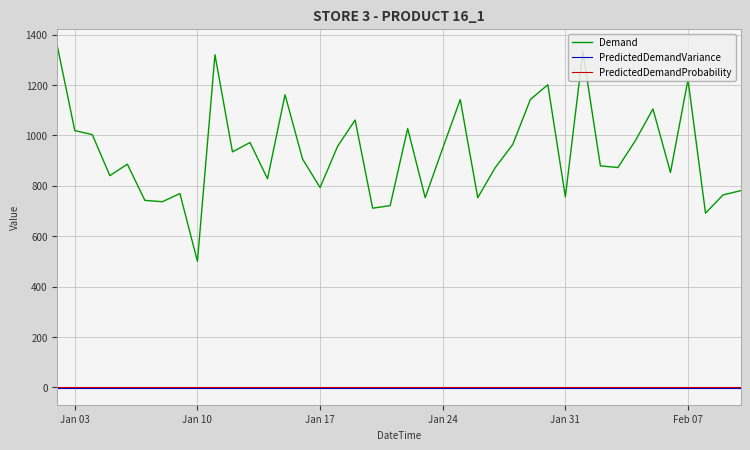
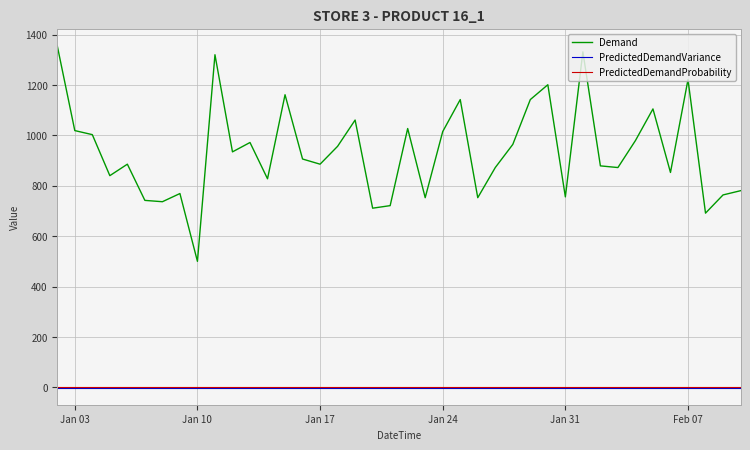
  {
    "Demand": {
      "Jan 03": 1020,
      "Jan 10": 500,
-     "Jan 17": 790,
-     "Jan 24": 950,
+     "Jan 17": 890,
+     "Jan 24": 1020,
      "Jan 31": 760
    },
    "PredictedDemandProbability": {
      "Jan 03": 0,
      "Jan 10": 0,
      "Jan 17": 0,
      "Jan 24": 0,
      "Jan 31": 0,
      "Feb 07": 0
    }
  }
